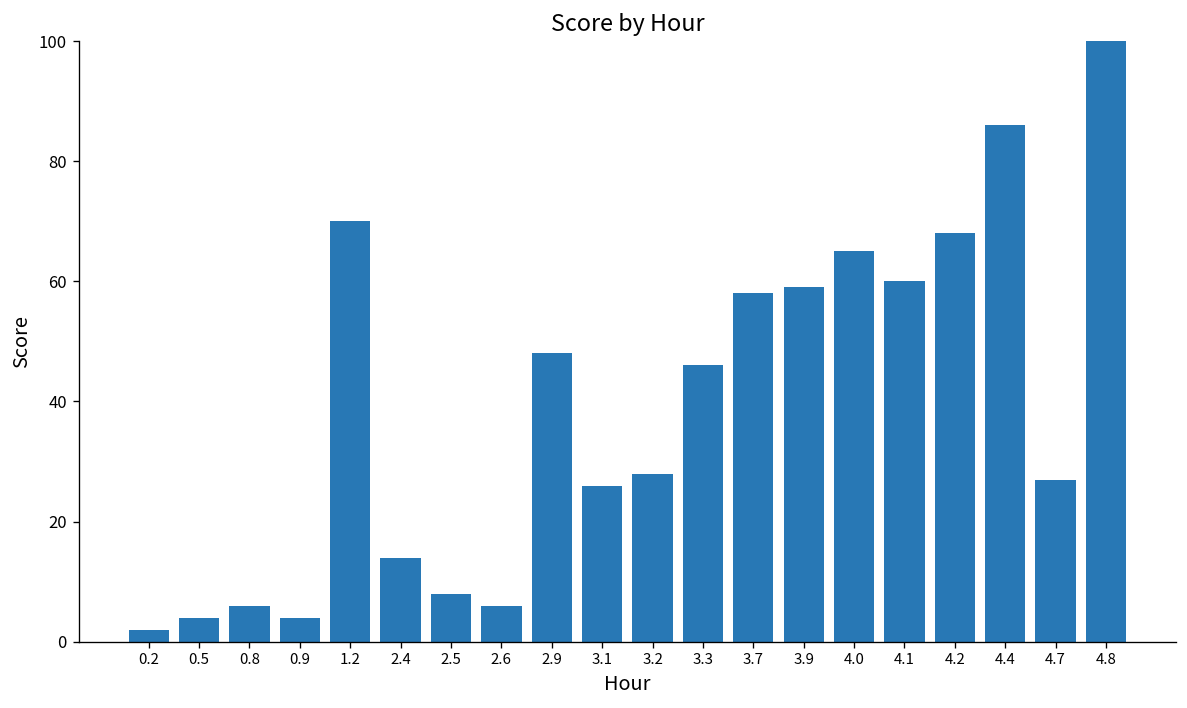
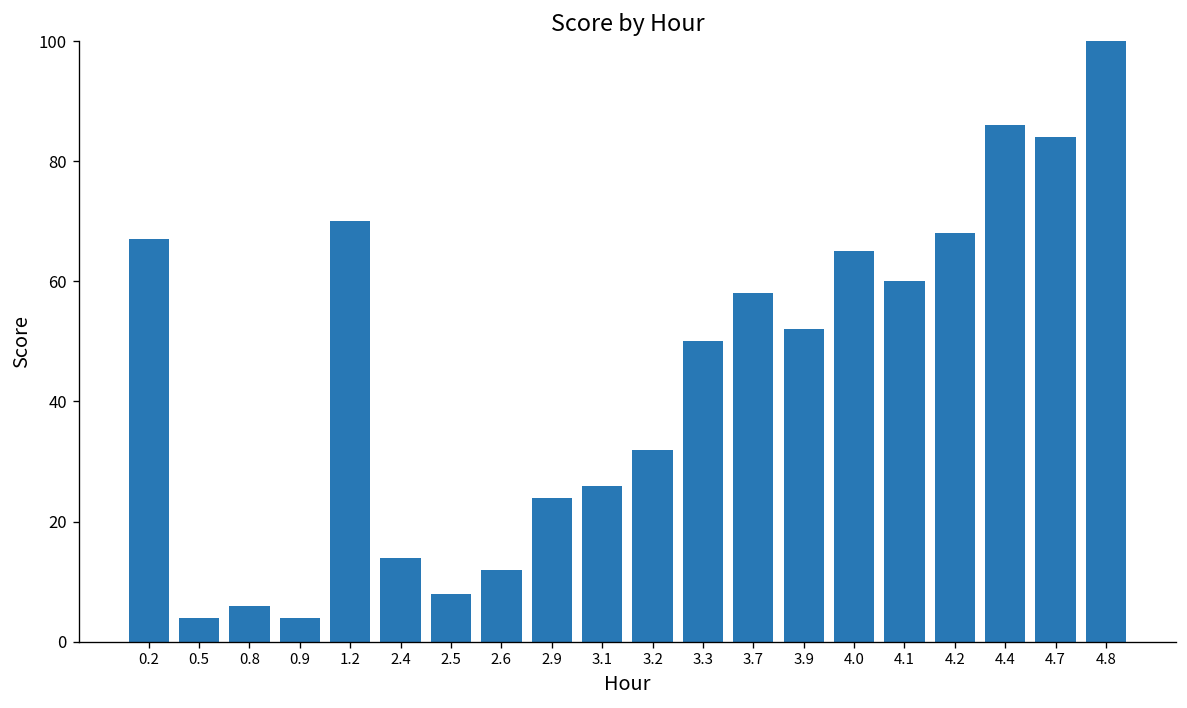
  {
-   "0.2": 2,
+   "0.2": 67,
    "0.5": 4,
    "0.8": 6,
    "0.9": 4,
    "1.2": 70,
    "2.4": 14,
    "2.5": 8,
-   "2.6": 6,
-   "2.9": 48,
+   "2.6": 12,
+   "2.9": 24,
    "3.1": 26,
-   "3.2": 28,
-   "3.3": 46,
+   "3.2": 32,
+   "3.3": 50,
    "3.7": 58,
-   "3.9": 59,
+   "3.9": 52,
    "4.0": 65,
    "4.1": 60,
    "4.2": 68,
    "4.4": 86,
-   "4.7": 27,
+   "4.7": 84,
    "4.8": 100
  }
